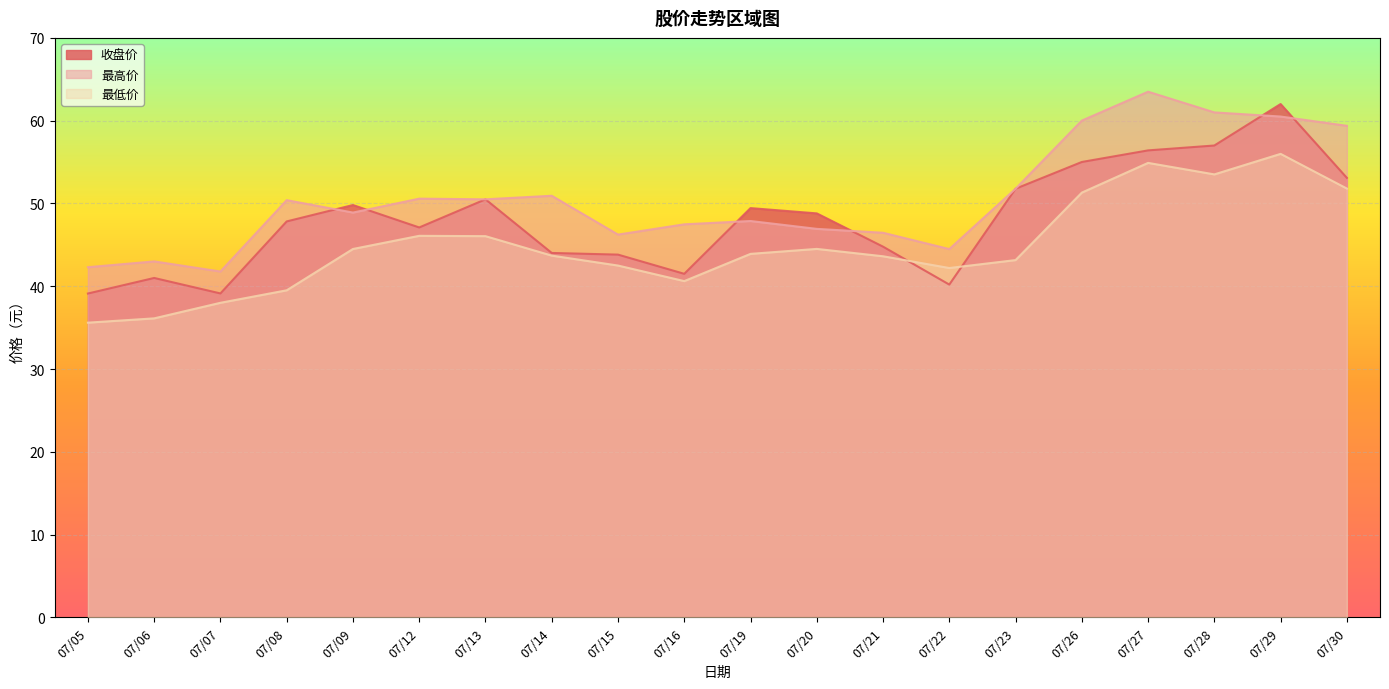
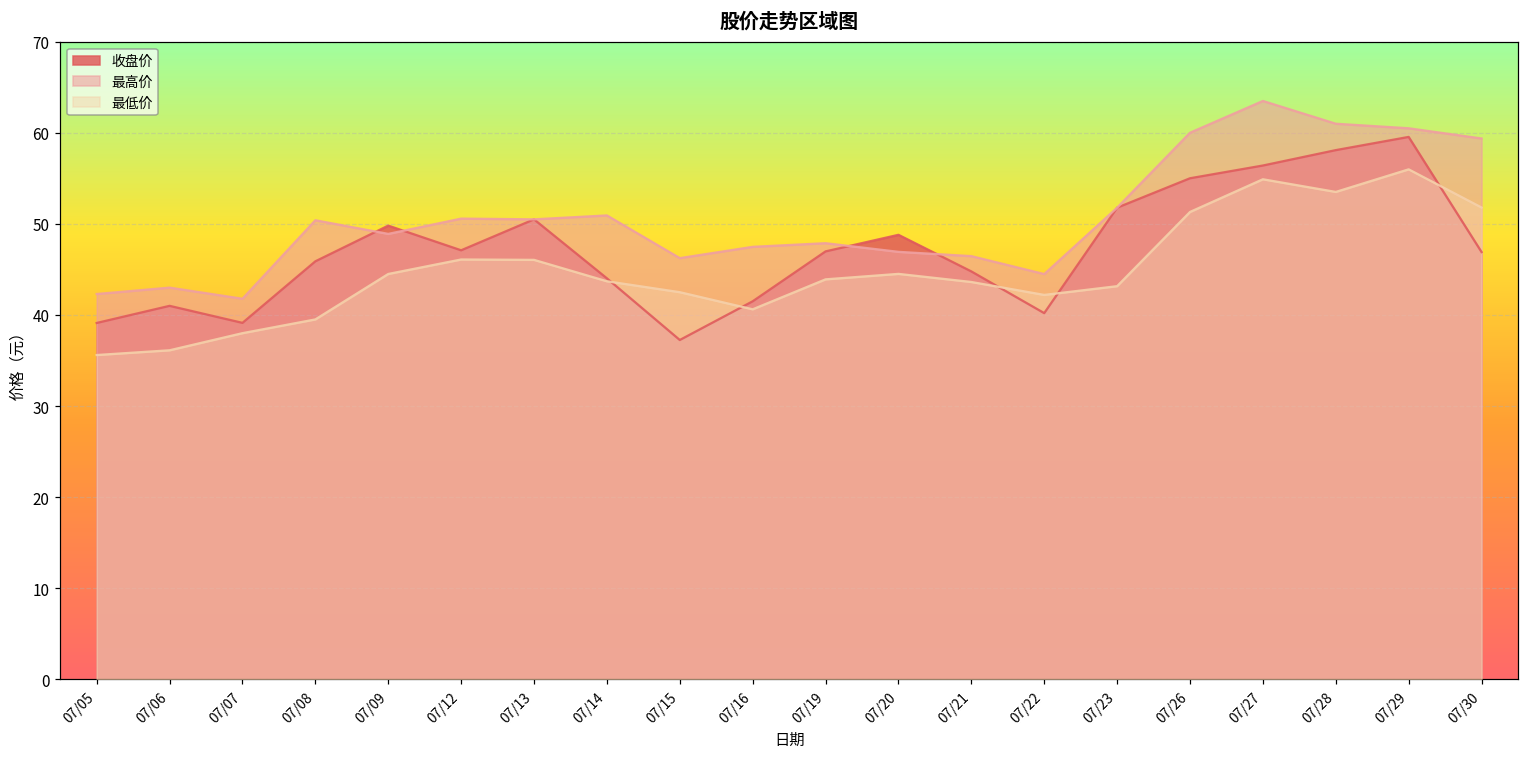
  {
    "收盘价": {
      "07/05": 39,
      "07/06": 41,
      "07/07": 39,
-     "07/08": 48,
+     "07/08": 46,
      "07/09": 50,
      "07/12": 47,
      "07/14": 44,
-     "07/15": 44,
+     "07/15": 37,
      "07/16": 42,
-     "07/19": 49,
+     "07/19": 47,
      "07/20": 49,
      "07/21": 45,
      "07/22": 40,
      "07/26": 55,
      "07/27": 56,
-     "07/28": 57,
-     "07/29": 62,
-     "07/30": 53
+     "07/28": 58,
+     "07/29": 60,
+     "07/30": 47
    }
  }
